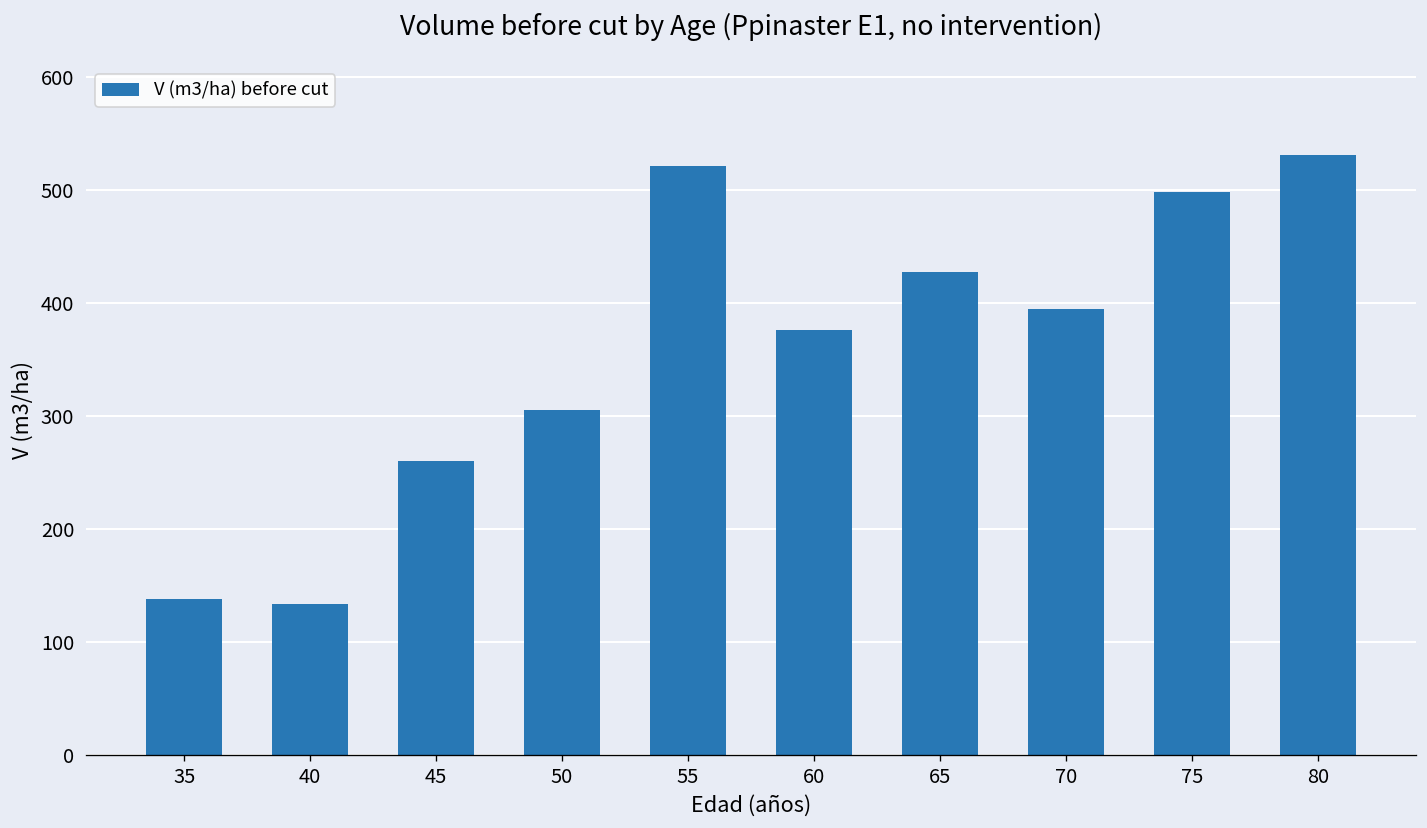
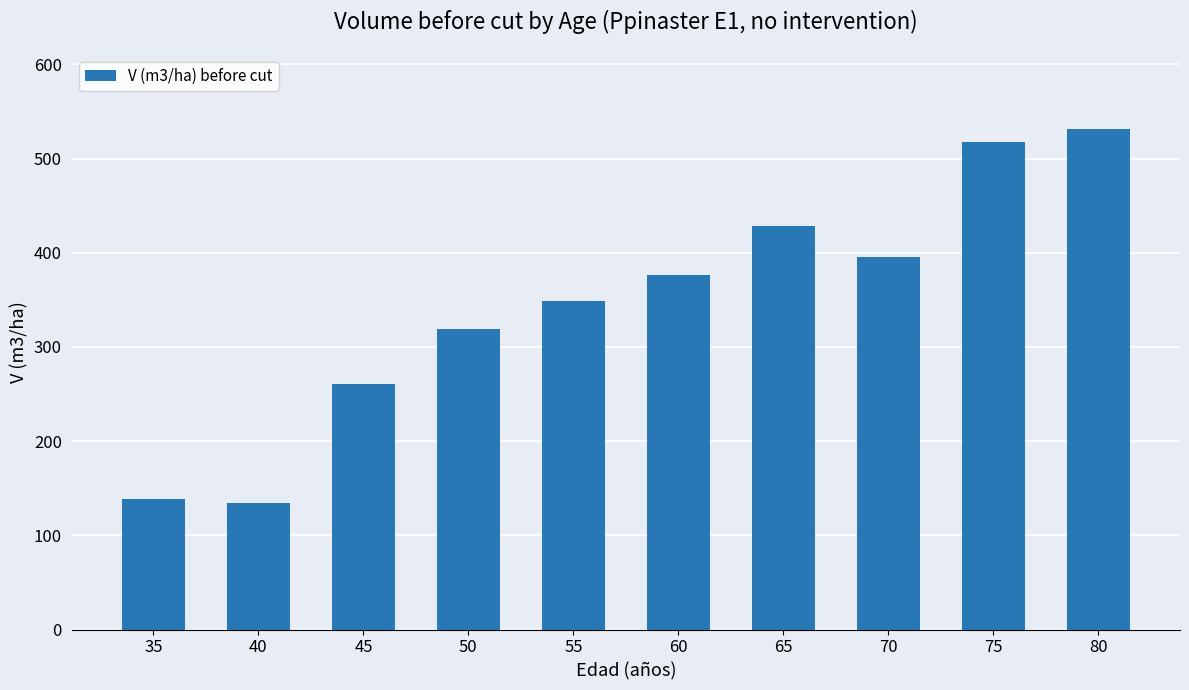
  {
    "35": 140,
    "40": 130,
    "45": 260,
-   "50": 310,
-   "55": 520,
+   "50": 320,
+   "55": 350,
    "60": 380,
    "65": 430,
    "70": 400,
-   "75": 500,
+   "75": 520,
    "80": 530
  }
